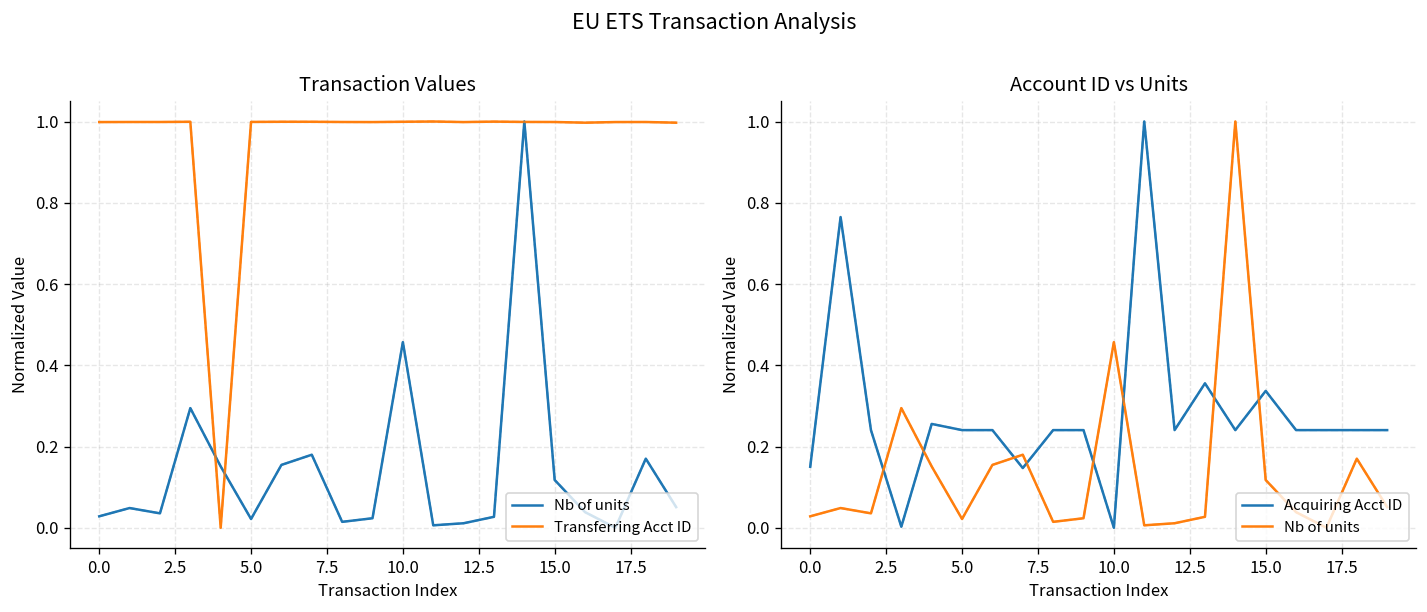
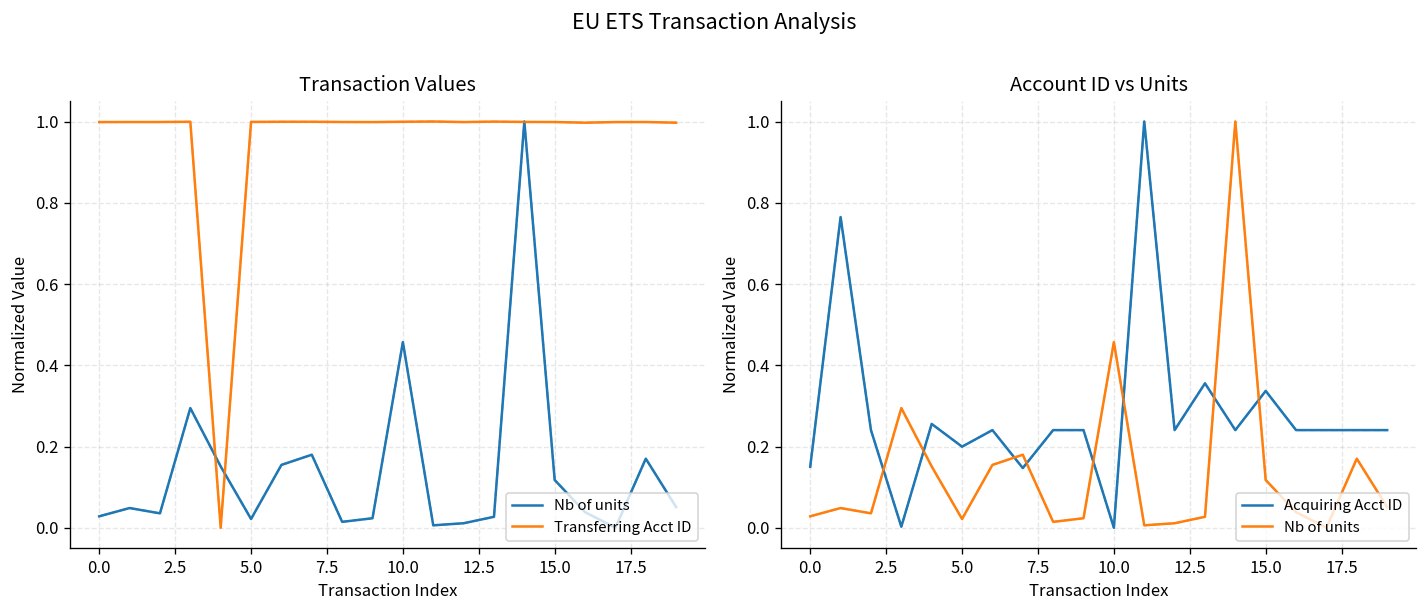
  {
    "Transaction Values": {
      "Transferring Acct ID": {
        "0.0": 1.00,
        "5.0": 1.00,
        "10.0": 1.00,
        "15.0": 1.00
      }
    },
    "Account ID vs Units": {
      "Acquiring Acct ID": {
        "0.0": 0.15,
-       "5.0": 0.24,
+       "5.0": 0.20,
        "10.0": 0.00,
        "15.0": 0.34
      },
      "Nb of units": {
        "0.0": 0.03,
        "5.0": 0.02,
        "10.0": 0.46,
        "15.0": 0.12
      }
    }
  }
